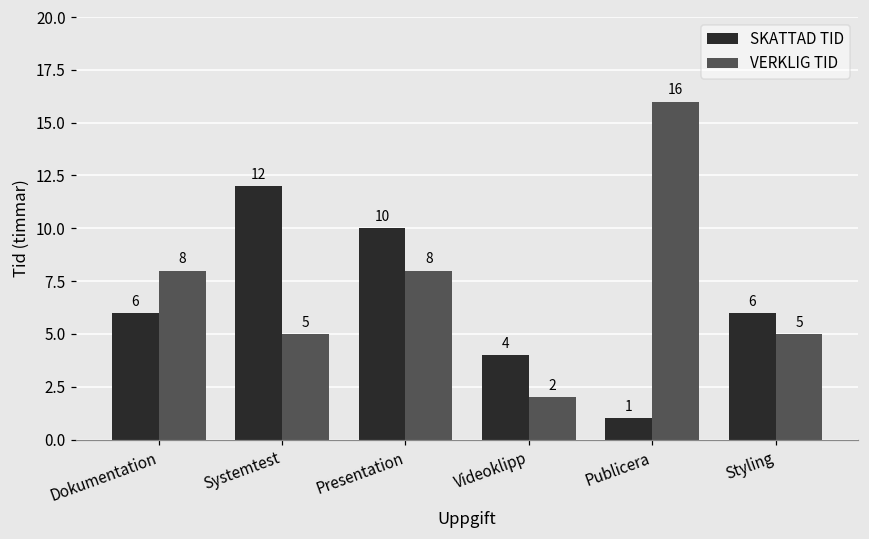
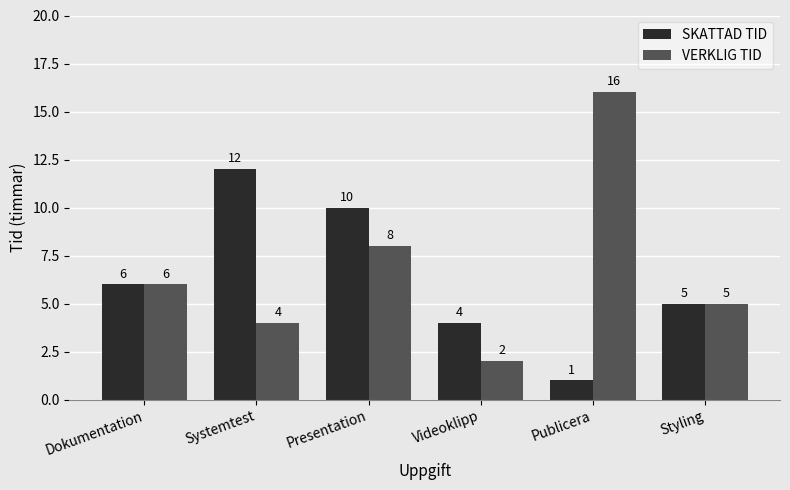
  {
    "SKATTAD TID": {
      "Dokumentation": 6,
      "Systemtest": 12,
      "Presentation": 10,
      "Videoklipp": 4,
      "Publicera": 1,
-     "Styling": 6
+     "Styling": 5
    },
    "VERKLIG TID": {
-     "Dokumentation": 8,
-     "Systemtest": 5,
+     "Dokumentation": 6,
+     "Systemtest": 4,
      "Presentation": 8,
      "Videoklipp": 2,
      "Publicera": 16,
      "Styling": 5
    }
  }
